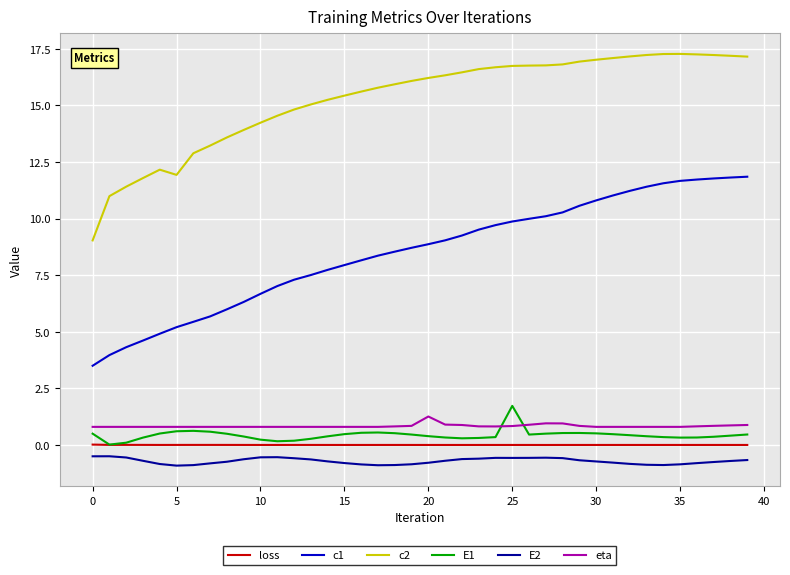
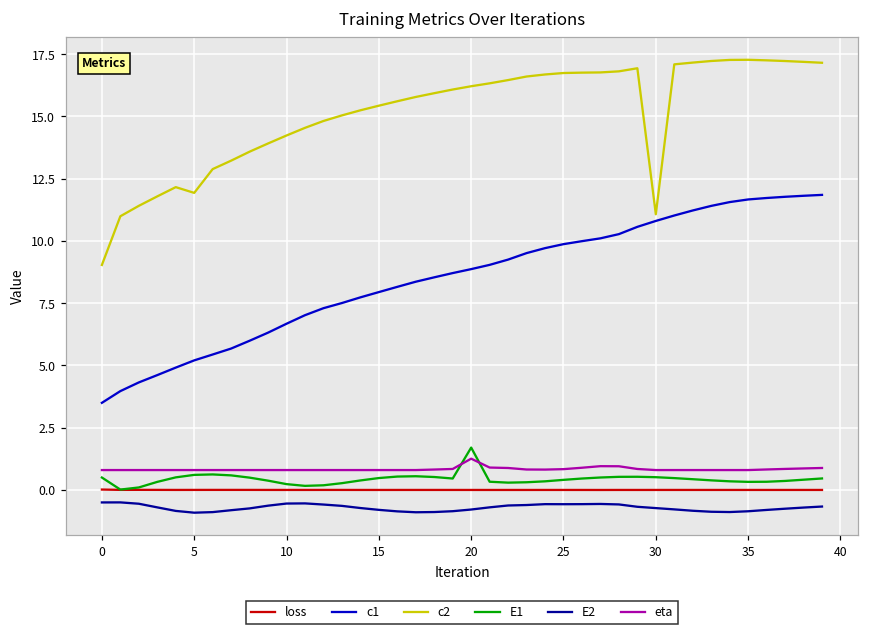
  {
    "loss": {
      "0": 0.0,
      "5": 0.0,
      "10": 0.0,
      "15": 0.0,
      "20": 0.0,
      "25": 0.0,
      "30": 0.0,
      "35": 0.0
    },
    "c2": {
      "0": 9.0,
      "5": 11.9,
      "10": 14.2,
      "15": 15.4,
      "20": 16.2,
      "25": 16.7,
-     "30": 17.0,
+     "30": 11.1,
      "35": 17.3
    },
    "E1": {
      "0": 0.5,
      "5": 0.6,
      "10": 0.2,
      "15": 0.5,
-     "20": 0.4,
-     "25": 1.7,
+     "20": 1.7,
+     "25": 0.4,
      "30": 0.5,
      "35": 0.3
    },
    "eta": {
      "0": 0.8,
      "5": 0.8,
      "10": 0.8,
      "15": 0.8,
      "20": 1.3,
      "25": 0.8,
      "30": 0.8,
      "35": 0.8
    }
  }
